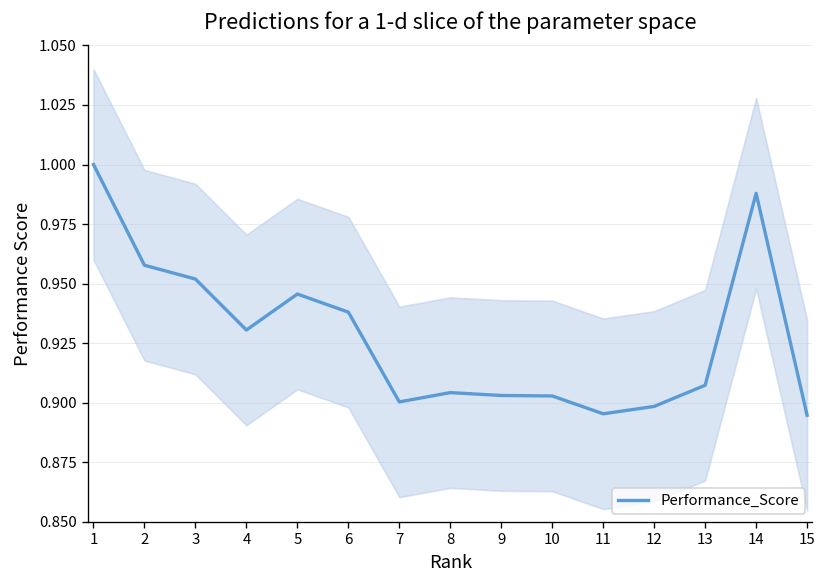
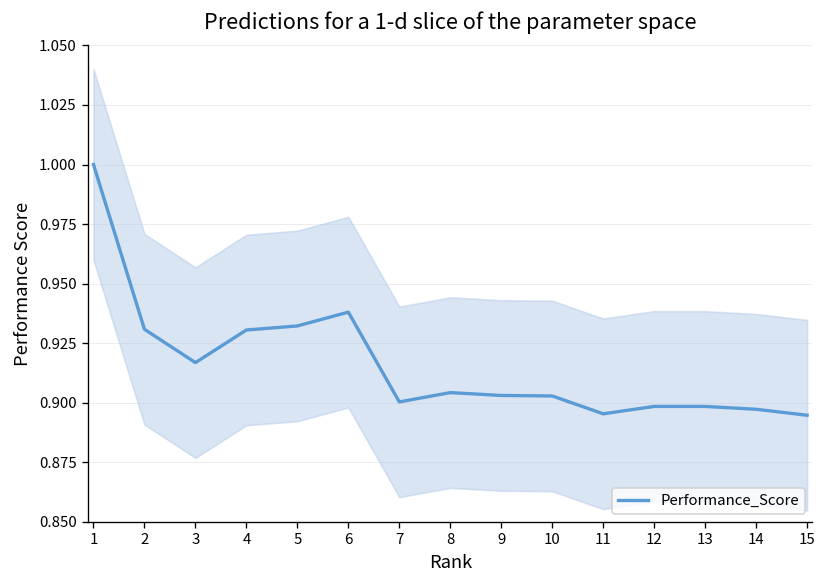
  {
    "Performance_Score": {
      "1": 1.000,
-     "2": 0.958,
-     "3": 0.952,
+     "2": 0.931,
+     "3": 0.917,
      "4": 0.931,
-     "5": 0.946,
+     "5": 0.932,
      "6": 0.938,
      "7": 0.900,
      "8": 0.904,
      "9": 0.903,
      "10": 0.903,
      "11": 0.895,
      "12": 0.898,
-     "13": 0.907,
-     "14": 0.988,
+     "13": 0.898,
+     "14": 0.897,
      "15": 0.895
    }
  }
